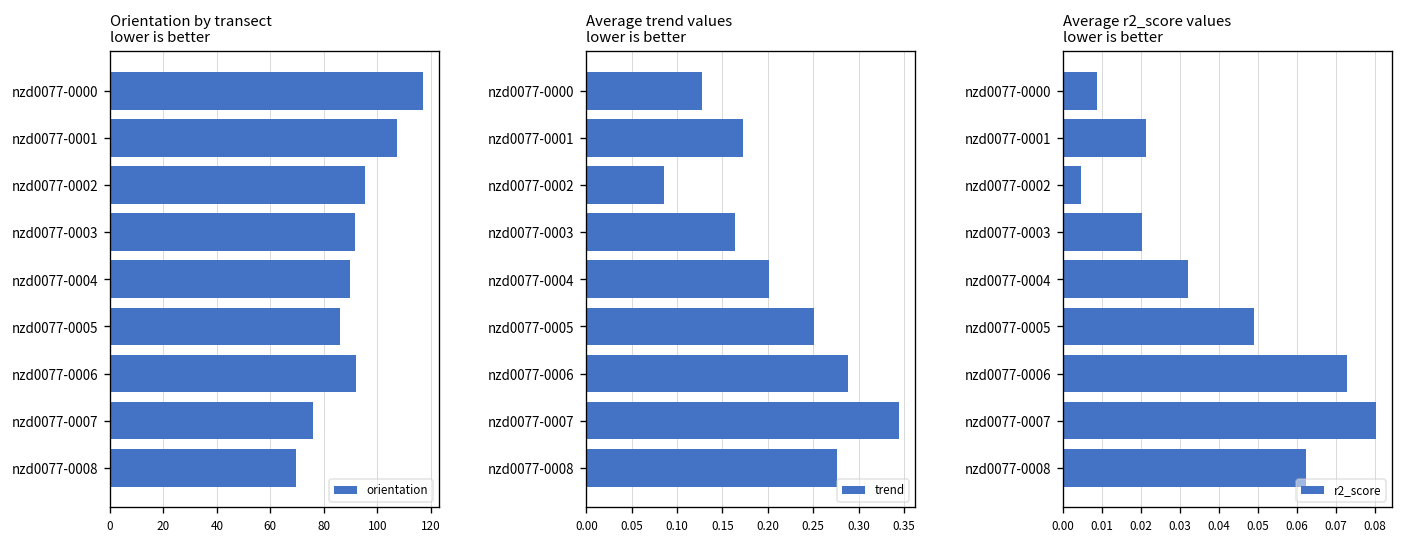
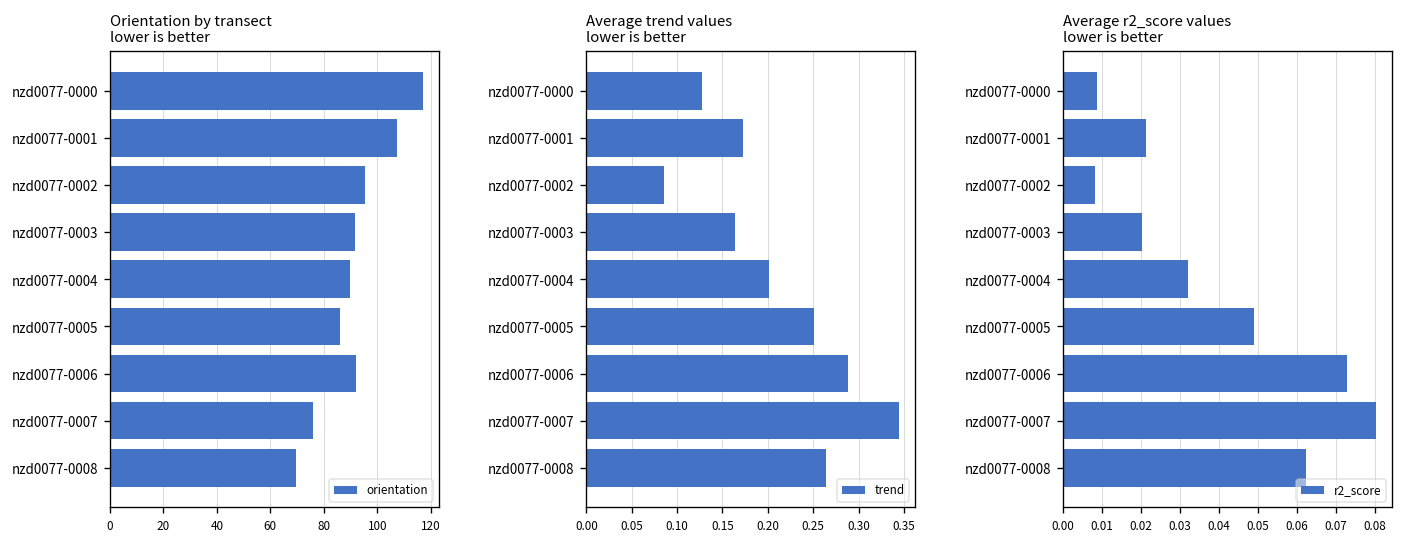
  {
    "Orientation by transect lower is better": {
      "nzd0077-0000": 117,
      "nzd0077-0001": 107,
      "nzd0077-0002": 95,
      "nzd0077-0003": 92,
      "nzd0077-0004": 90,
      "nzd0077-0005": 86,
      "nzd0077-0006": 92,
      "nzd0077-0007": 76,
      "nzd0077-0008": 70
    },
    "Average trend values lower is better": {
      "nzd0077-0000": 0.13,
      "nzd0077-0001": 0.17,
      "nzd0077-0002": 0.09,
      "nzd0077-0003": 0.16,
      "nzd0077-0004": 0.20,
      "nzd0077-0005": 0.25,
      "nzd0077-0006": 0.29,
      "nzd0077-0007": 0.35,
-     "nzd0077-0008": 0.28
+     "nzd0077-0008": 0.26
    },
    "Average r2_score values lower is better": {
      "nzd0077-0000": 0.009,
      "nzd0077-0001": 0.021,
-     "nzd0077-0002": 0.005,
+     "nzd0077-0002": 0.008,
      "nzd0077-0003": 0.020,
      "nzd0077-0004": 0.032,
      "nzd0077-0005": 0.049,
      "nzd0077-0006": 0.073,
      "nzd0077-0007": 0.080,
      "nzd0077-0008": 0.062
    }
  }
